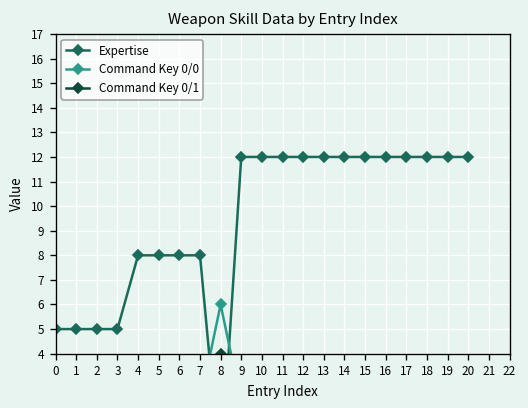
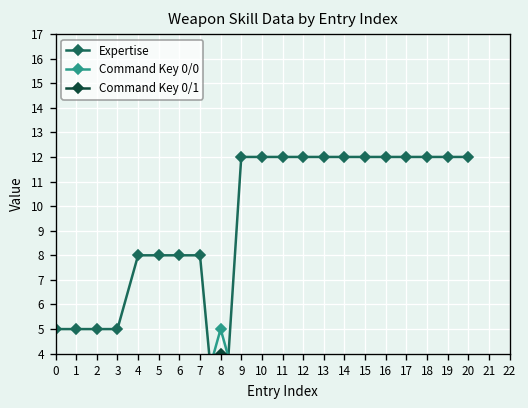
  {
    "Command Key 0/0": {
-     "8": 6
+     "8": 5
    }
  }
